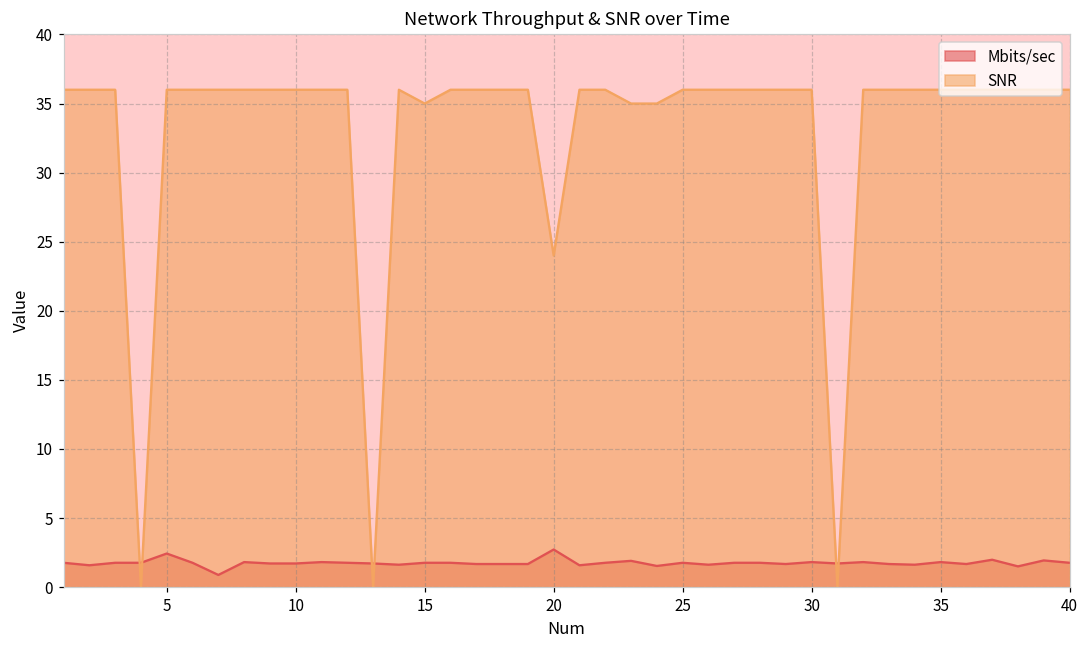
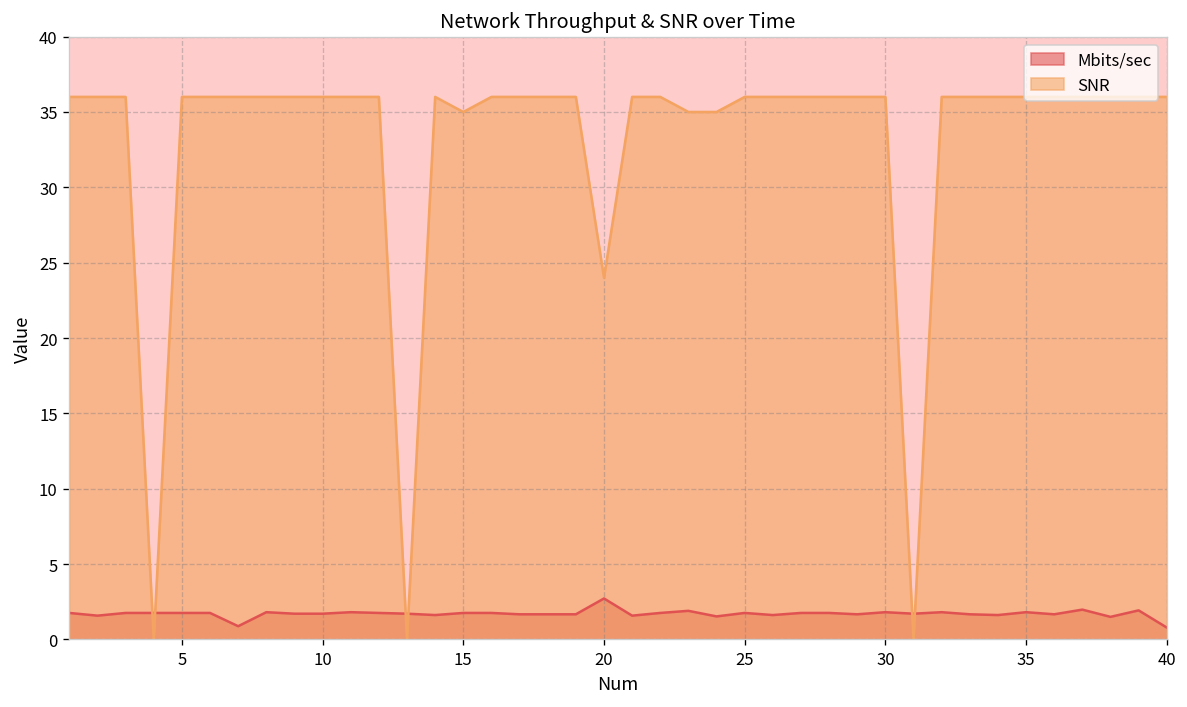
  {
    "Mbits/sec": {
-     "5": 2.4,
+     "5": 1.8,
      "10": 1.7,
      "15": 1.8,
      "20": 2.7,
      "25": 1.8,
      "30": 1.8,
      "35": 1.8,
-     "40": 1.8
+     "40": 0.8
    },
    "SNR": {
      "5": 36.0,
      "10": 36.0,
      "15": 35.0,
      "20": 24.0,
      "25": 36.0,
      "30": 36.0,
      "40": 36.0
    }
  }
